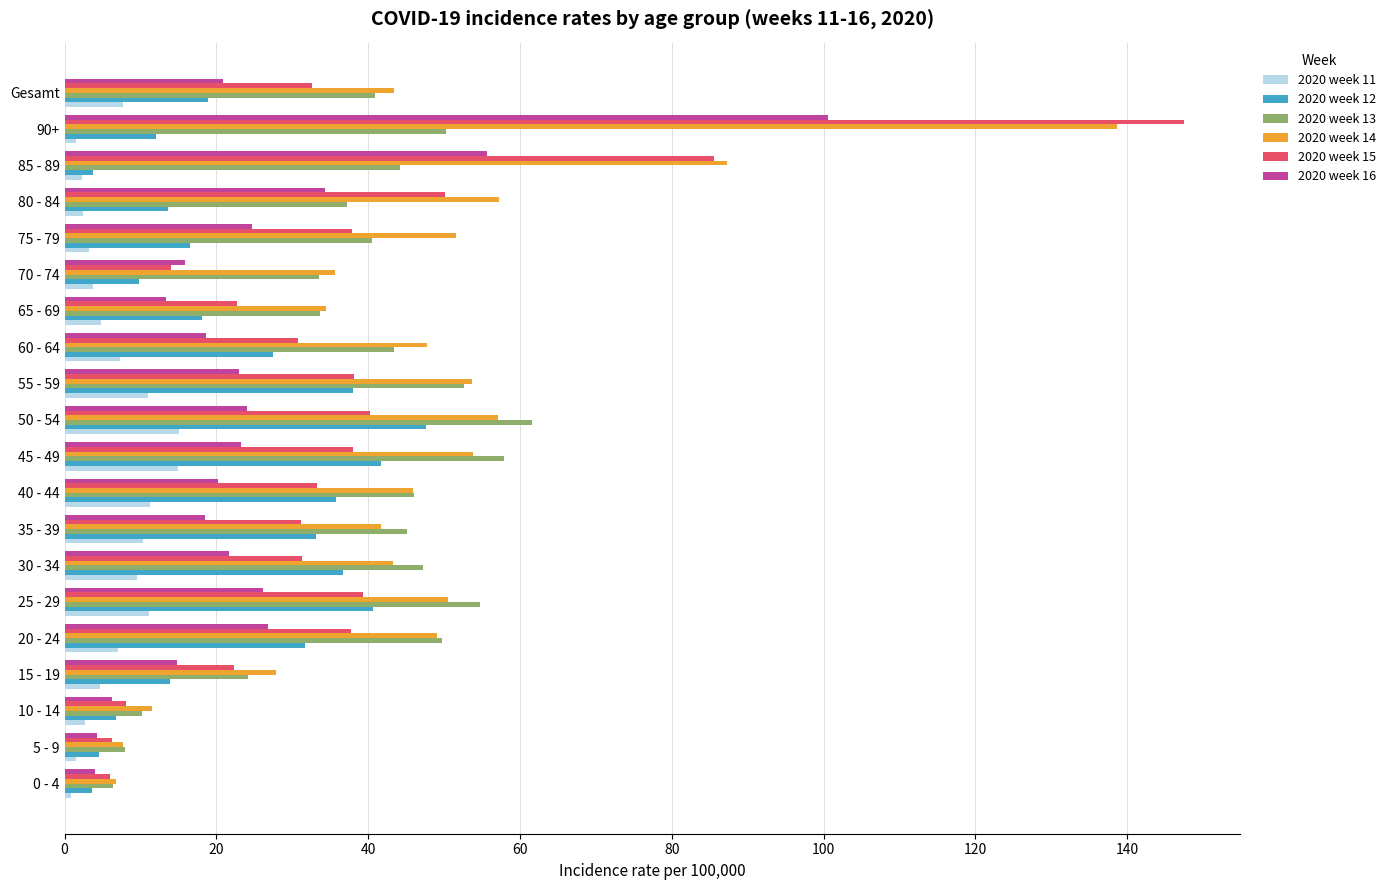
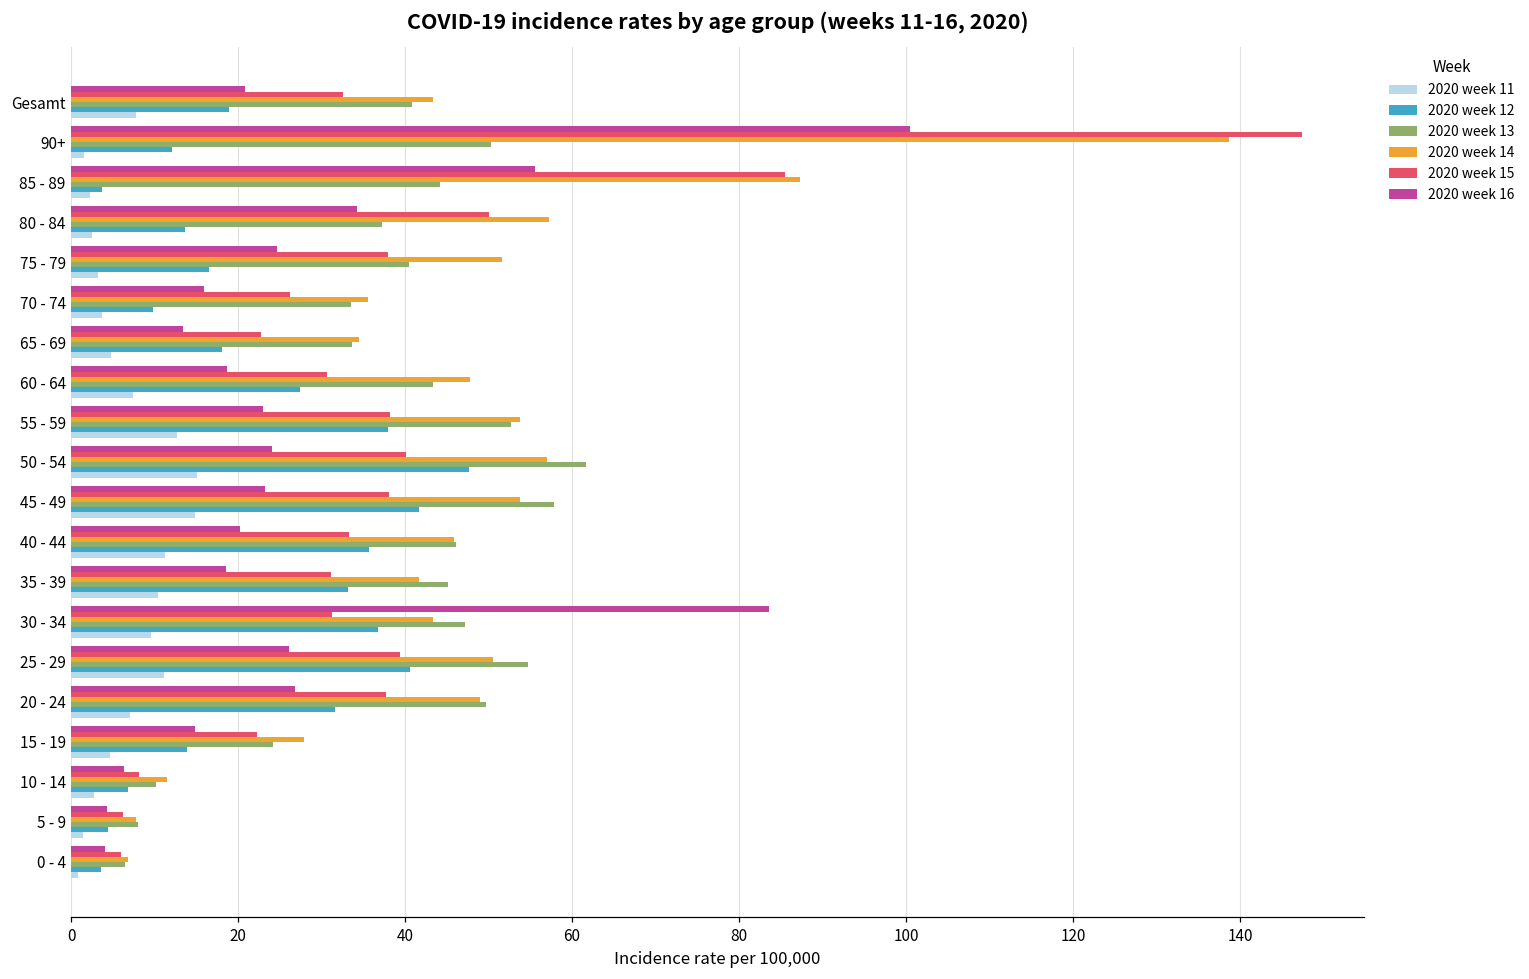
  {
    "2020 week 11": {
      "Gesamt": 8,
      "90+": 2,
      "85 - 89": 2,
      "80 - 84": 2,
      "75 - 79": 3,
      "70 - 74": 4,
      "65 - 69": 5,
      "60 - 64": 7,
-     "55 - 59": 11,
+     "55 - 59": 13,
      "50 - 54": 15,
      "45 - 49": 15,
      "40 - 44": 11,
      "35 - 39": 10,
      "30 - 34": 10,
      "25 - 29": 11,
      "20 - 24": 7,
      "15 - 19": 5,
      "10 - 14": 3,
      "5 - 9": 1,
      "0 - 4": 1
    },
    "2020 week 12": {
      "Gesamt": 19,
      "90+": 12,
      "85 - 89": 4,
      "80 - 84": 14,
      "75 - 79": 16,
      "70 - 74": 10,
      "65 - 69": 18,
      "60 - 64": 27,
      "55 - 59": 38,
      "50 - 54": 48,
      "45 - 49": 42,
      "40 - 44": 36,
      "35 - 39": 33,
      "30 - 34": 37,
      "25 - 29": 41,
      "20 - 24": 32,
      "15 - 19": 14,
      "10 - 14": 7,
      "5 - 9": 4,
      "0 - 4": 4
    },
    "2020 week 13": {
      "Gesamt": 41,
      "90+": 50,
      "85 - 89": 44,
      "80 - 84": 37,
      "75 - 79": 40,
      "70 - 74": 34,
      "65 - 69": 34,
      "60 - 64": 43,
      "55 - 59": 53,
      "50 - 54": 62,
      "45 - 49": 58,
      "40 - 44": 46,
      "35 - 39": 45,
      "30 - 34": 47,
      "25 - 29": 55,
      "20 - 24": 50,
      "15 - 19": 24,
      "10 - 14": 10,
      "5 - 9": 8,
      "0 - 4": 6
    },
    "2020 week 14": {
      "Gesamt": 43,
      "90+": 139,
      "85 - 89": 87,
      "80 - 84": 57,
      "75 - 79": 52,
      "70 - 74": 36,
      "65 - 69": 34,
      "60 - 64": 48,
      "55 - 59": 54,
      "50 - 54": 57,
      "45 - 49": 54,
      "40 - 44": 46,
      "35 - 39": 42,
      "30 - 34": 43,
      "25 - 29": 51,
      "20 - 24": 49,
      "15 - 19": 28,
      "10 - 14": 12,
      "5 - 9": 8,
      "0 - 4": 7
    },
    "2020 week 15": {
      "Gesamt": 33,
      "90+": 147,
      "85 - 89": 85,
      "80 - 84": 50,
      "75 - 79": 38,
-     "70 - 74": 14,
+     "70 - 74": 26,
      "65 - 69": 23,
      "60 - 64": 31,
      "55 - 59": 38,
      "50 - 54": 40,
      "45 - 49": 38,
      "40 - 44": 33,
      "35 - 39": 31,
      "30 - 34": 31,
      "25 - 29": 39,
      "20 - 24": 38,
      "15 - 19": 22,
      "10 - 14": 8,
      "5 - 9": 6,
      "0 - 4": 6
    },
    "2020 week 16": {
      "Gesamt": 21,
      "90+": 101,
      "85 - 89": 56,
      "80 - 84": 34,
      "75 - 79": 25,
      "70 - 74": 16,
      "65 - 69": 13,
      "60 - 64": 19,
      "55 - 59": 23,
      "50 - 54": 24,
      "45 - 49": 23,
      "40 - 44": 20,
      "35 - 39": 19,
-     "30 - 34": 22,
+     "30 - 34": 84,
      "25 - 29": 26,
      "20 - 24": 27,
      "15 - 19": 15,
      "10 - 14": 6,
      "5 - 9": 4,
      "0 - 4": 4
    }
  }
